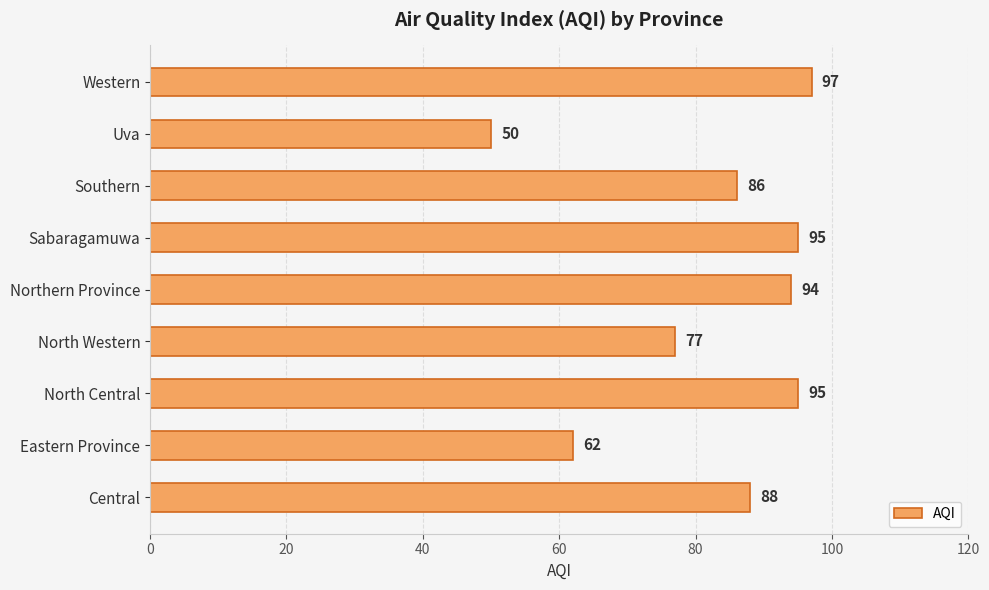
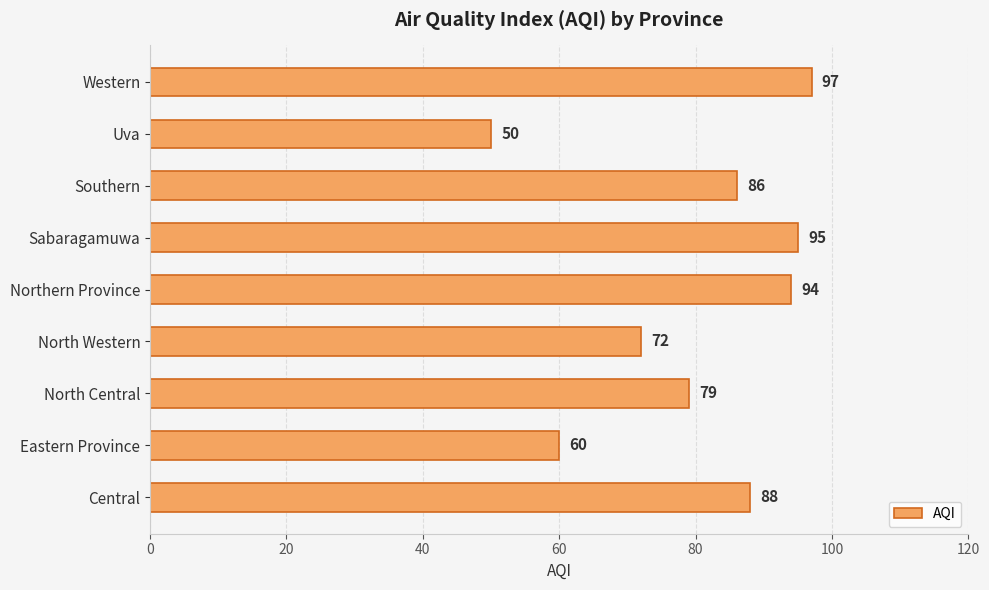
  {
    "Western": 97,
    "Uva": 50,
    "Southern": 86,
    "Sabaragamuwa": 95,
    "Northern Province": 94,
-   "North Western": 77,
-   "North Central": 95,
-   "Eastern Province": 62,
+   "North Western": 72,
+   "North Central": 79,
+   "Eastern Province": 60,
    "Central": 88
  }
